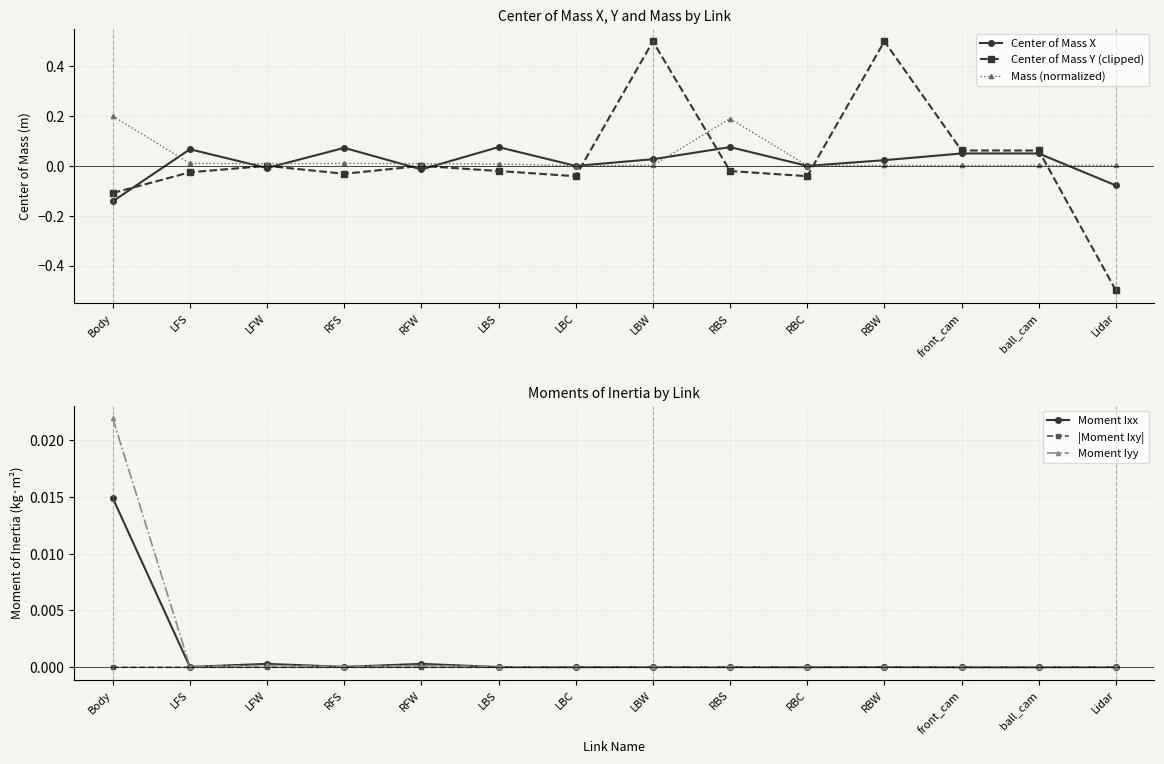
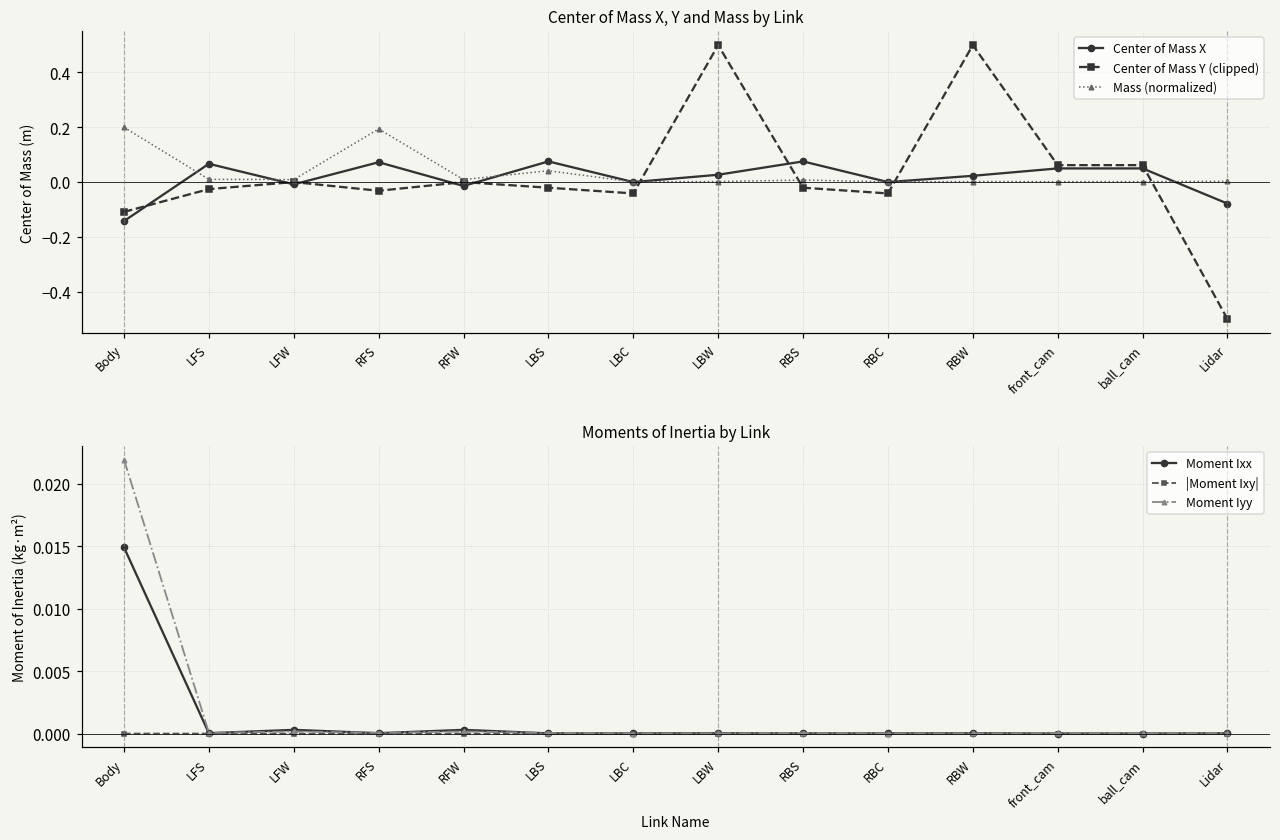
  {
    "Center of Mass X, Y and Mass by Link": {
      "Mass (normalized)": {
        "Body": 0.20,
        "LFS": 0.01,
-       "RFS": 0.01,
-       "LBS": 0.01,
+       "RFS": 0.19,
+       "LBS": 0.04,
        "LBW": 0.00,
-       "RBS": 0.19,
+       "RBS": 0.01,
        "RBW": 0.00,
        "front_cam": 0.00,
        "ball_cam": 0.00,
        "Lidar": 0.00
      }
    },
    "Moments of Inertia by Link": {
      "Moment Iyy": {
        "Body": 0.0219
      }
    }
  }
